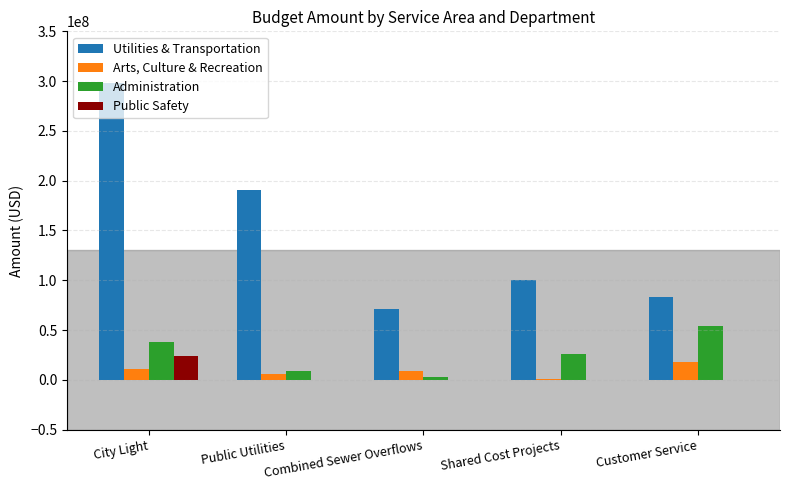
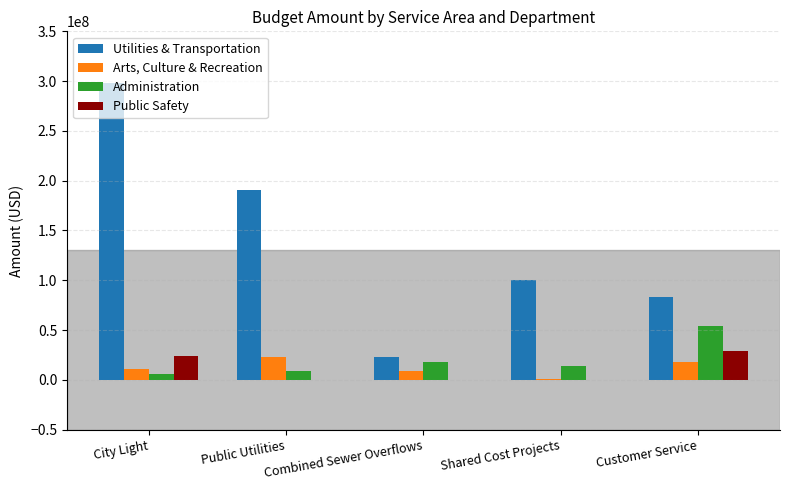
  {
    "Utilities & Transportation": {
      "Public Utilities": 190000000,
-     "Combined Sewer Overflows": 70000000,
+     "Combined Sewer Overflows": 20000000,
      "Shared Cost Projects": 100000000,
      "Customer Service": 80000000
    },
    "Arts, Culture & Recreation": {
      "City Light": 10000000,
-     "Public Utilities": 10000000,
+     "Public Utilities": 20000000,
      "Combined Sewer Overflows": 10000000,
      "Customer Service": 20000000
    },
    "Administration": {
-     "City Light": 40000000,
+     "City Light": 10000000,
      "Public Utilities": 10000000,
-     "Combined Sewer Overflows": 0,
-     "Shared Cost Projects": 30000000,
+     "Combined Sewer Overflows": 20000000,
+     "Shared Cost Projects": 10000000,
      "Customer Service": 50000000
    },
    "Public Safety": {
      "City Light": 20000000,
      "Public Utilities": 0,
      "Combined Sewer Overflows": 0,
      "Shared Cost Projects": 0,
-     "Customer Service": 0
+     "Customer Service": 30000000
    }
  }
